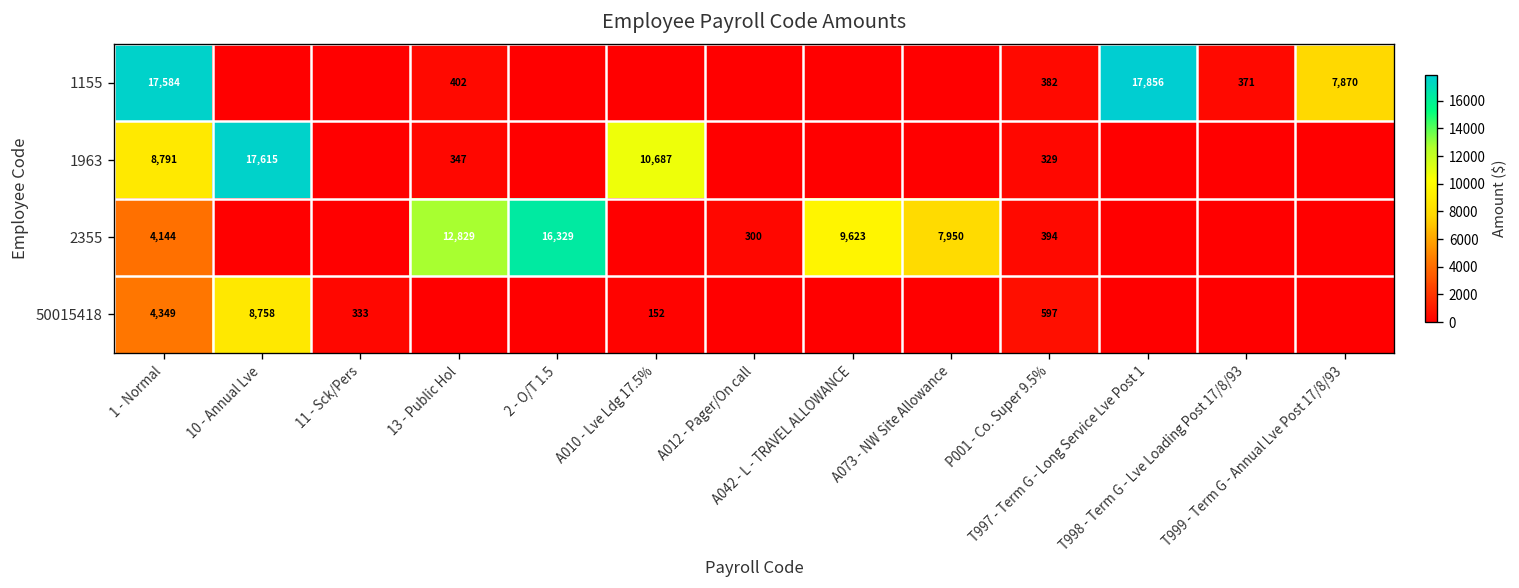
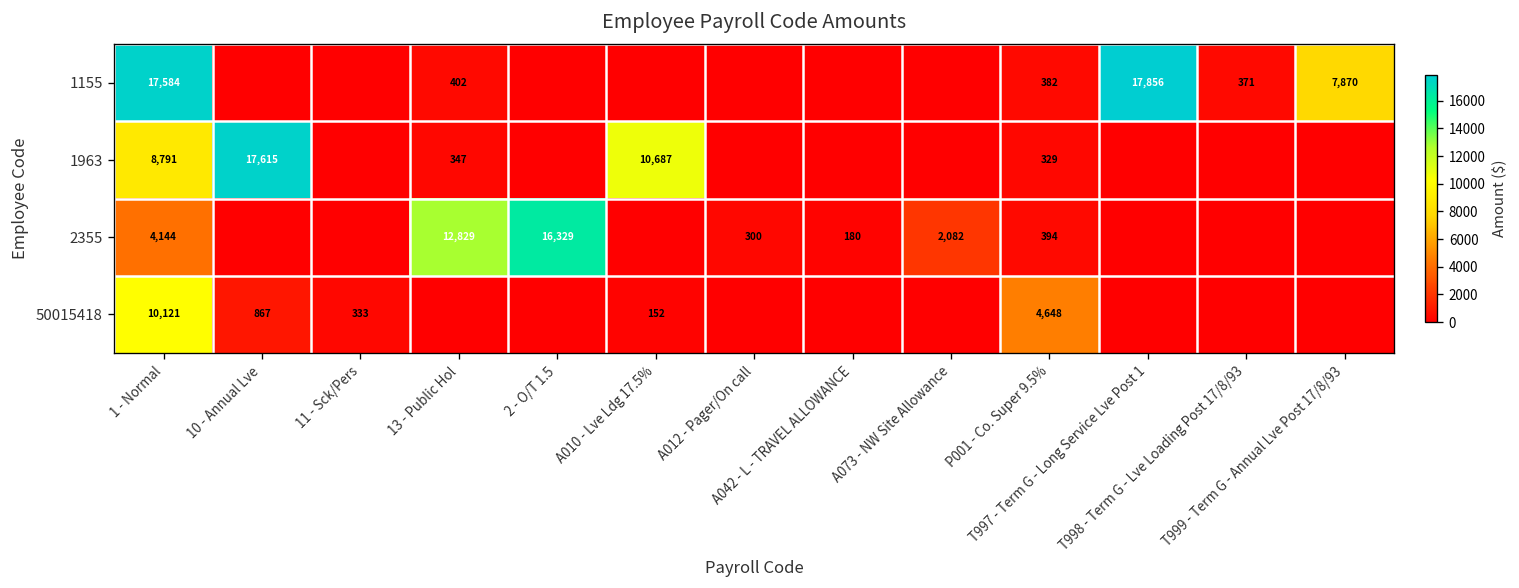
  {
    "1155": {
      "1 - Normal": "17,584",
      "13 - Public Hol": "402",
      "P001 - Co. Super 9.5%": "382",
      "T997 - Term G - Long Service Lve Post 1": "17,856",
      "T998 - Term G - Lve Loading Post 17/8/93": "371",
      "T999 - Term G - Annual Lve Post 17/8/93": "7,870"
    },
    "1963": {
      "1 - Normal": "8,791",
      "10 - Annual Lve": "17,615",
      "13 - Public Hol": "347",
      "A010 - Lve Ldg 17.5%": "10,687",
      "P001 - Co. Super 9.5%": "329"
    },
    "2355": {
      "1 - Normal": "4,144",
      "13 - Public Hol": "12,829",
      "2 - O/T 1.5": "16,329",
      "A012 - Pager/On call": "300",
-     "A042 - L - TRAVEL ALLOWANCE": "9,623",
-     "A073 - NW Site Allowance": "7,950",
+     "A042 - L - TRAVEL ALLOWANCE": "180",
+     "A073 - NW Site Allowance": "2,082",
      "P001 - Co. Super 9.5%": "394"
    },
    "50015418": {
-     "1 - Normal": "4,349",
-     "10 - Annual Lve": "8,758",
+     "1 - Normal": "10,121",
+     "10 - Annual Lve": "867",
      "11 - Sck/Pers": "333",
      "A010 - Lve Ldg 17.5%": "152",
-     "P001 - Co. Super 9.5%": "597"
+     "P001 - Co. Super 9.5%": "4,648"
    }
  }
